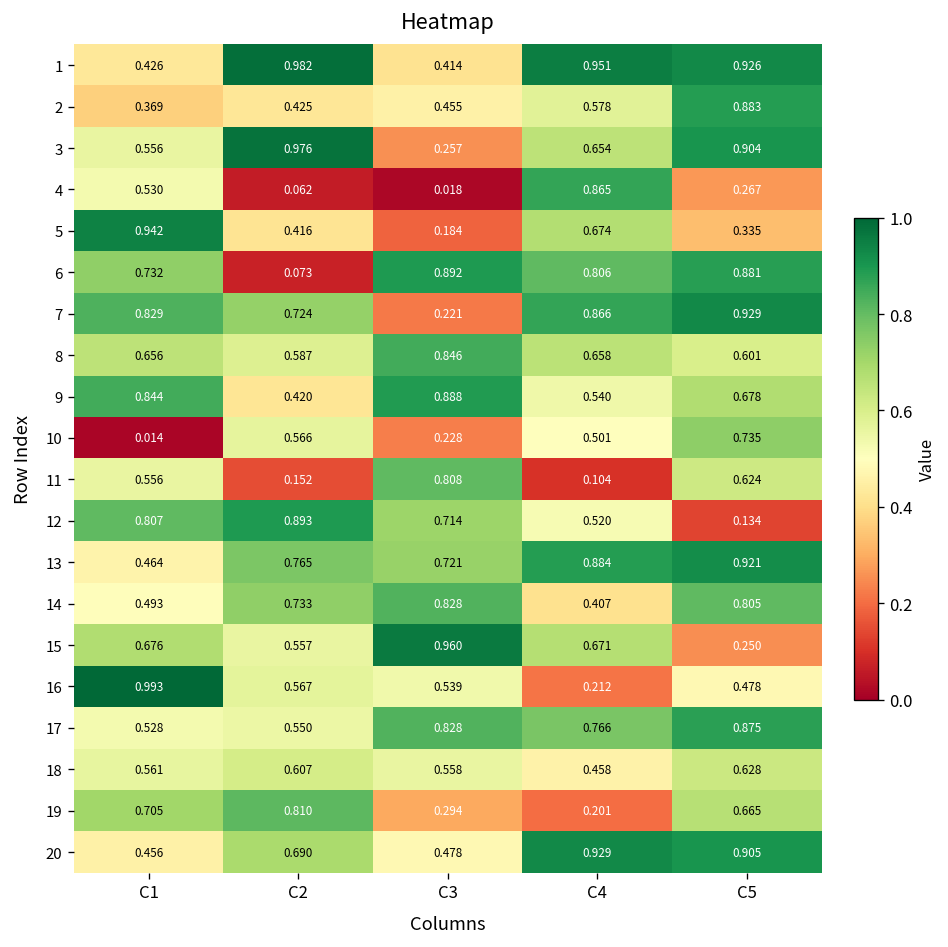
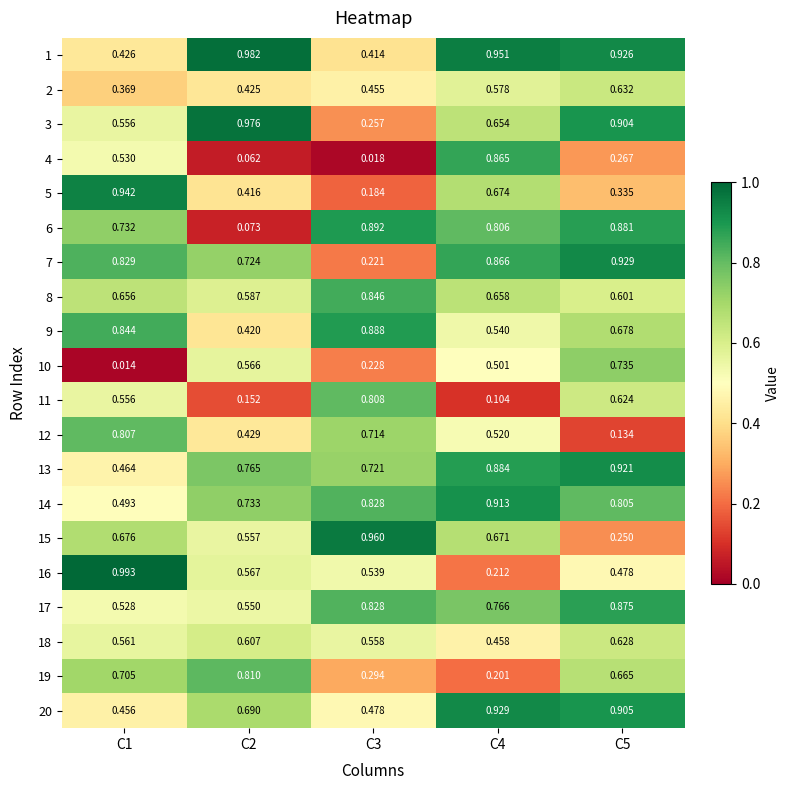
  {
    "1": {
      "C1": 0.426,
      "C2": 0.982,
      "C3": 0.414,
      "C4": 0.951,
      "C5": 0.926
    },
    "2": {
      "C1": 0.369,
      "C2": 0.425,
      "C3": 0.455,
      "C4": 0.578,
-     "C5": 0.883
+     "C5": 0.632
    },
    "3": {
      "C1": 0.556,
      "C2": 0.976,
      "C3": 0.257,
      "C4": 0.654,
      "C5": 0.904
    },
    "4": {
      "C1": 0.530,
      "C2": 0.062,
      "C3": 0.018,
      "C4": 0.865,
      "C5": 0.267
    },
    "5": {
      "C1": 0.942,
      "C2": 0.416,
      "C3": 0.184,
      "C4": 0.674,
      "C5": 0.335
    },
    "6": {
      "C1": 0.732,
      "C2": 0.073,
      "C3": 0.892,
      "C4": 0.806,
      "C5": 0.881
    },
    "7": {
      "C1": 0.829,
      "C2": 0.724,
      "C3": 0.221,
      "C4": 0.866,
      "C5": 0.929
    },
    "8": {
      "C1": 0.656,
      "C2": 0.587,
      "C3": 0.846,
      "C4": 0.658,
      "C5": 0.601
    },
    "9": {
      "C1": 0.844,
      "C2": 0.420,
      "C3": 0.888,
      "C4": 0.540,
      "C5": 0.678
    },
    "10": {
      "C1": 0.014,
      "C2": 0.566,
      "C3": 0.228,
      "C4": 0.501,
      "C5": 0.735
    },
    "11": {
      "C1": 0.556,
      "C2": 0.152,
      "C3": 0.808,
      "C4": 0.104,
      "C5": 0.624
    },
    "12": {
      "C1": 0.807,
-     "C2": 0.893,
+     "C2": 0.429,
      "C3": 0.714,
      "C4": 0.520,
      "C5": 0.134
    },
    "13": {
      "C1": 0.464,
      "C2": 0.765,
      "C3": 0.721,
      "C4": 0.884,
      "C5": 0.921
    },
    "14": {
      "C1": 0.493,
      "C2": 0.733,
      "C3": 0.828,
-     "C4": 0.407,
+     "C4": 0.913,
      "C5": 0.805
    },
    "15": {
      "C1": 0.676,
      "C2": 0.557,
      "C3": 0.960,
      "C4": 0.671,
      "C5": 0.250
    },
    "16": {
      "C1": 0.993,
      "C2": 0.567,
      "C3": 0.539,
      "C4": 0.212,
      "C5": 0.478
    },
    "17": {
      "C1": 0.528,
      "C2": 0.550,
      "C3": 0.828,
      "C4": 0.766,
      "C5": 0.875
    },
    "18": {
      "C1": 0.561,
      "C2": 0.607,
      "C3": 0.558,
      "C4": 0.458,
      "C5": 0.628
    },
    "19": {
      "C1": 0.705,
      "C2": 0.810,
      "C3": 0.294,
      "C4": 0.201,
      "C5": 0.665
    },
    "20": {
      "C1": 0.456,
      "C2": 0.690,
      "C3": 0.478,
      "C4": 0.929,
      "C5": 0.905
    }
  }
